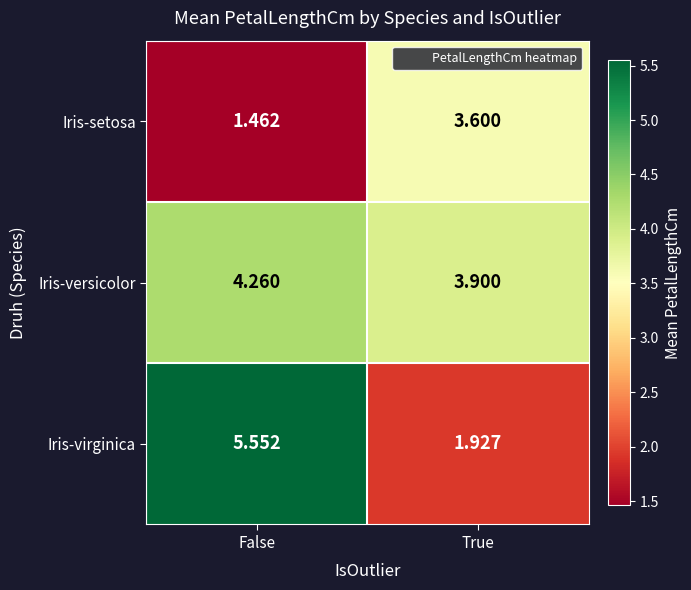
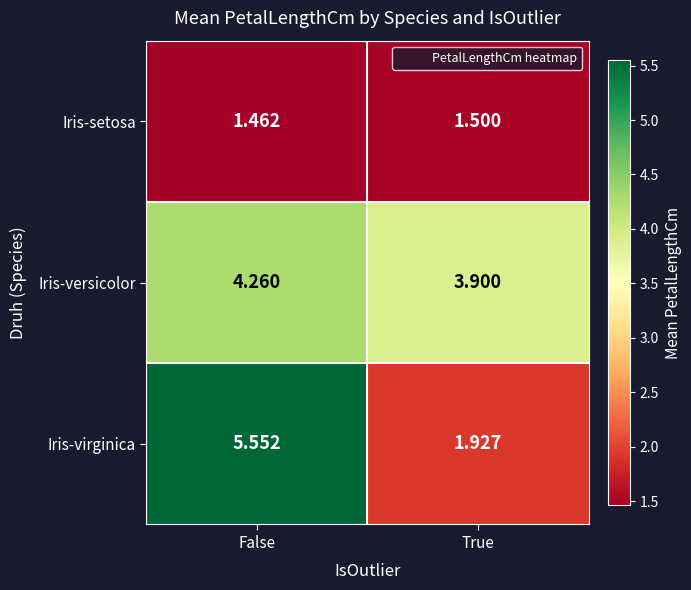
  {
    "Iris-setosa": {
      "False": 1.462,
-     "True": 3.600
+     "True": 1.500
    },
    "Iris-versicolor": {
      "False": 4.260,
      "True": 3.900
    },
    "Iris-virginica": {
      "False": 5.552,
      "True": 1.927
    }
  }
